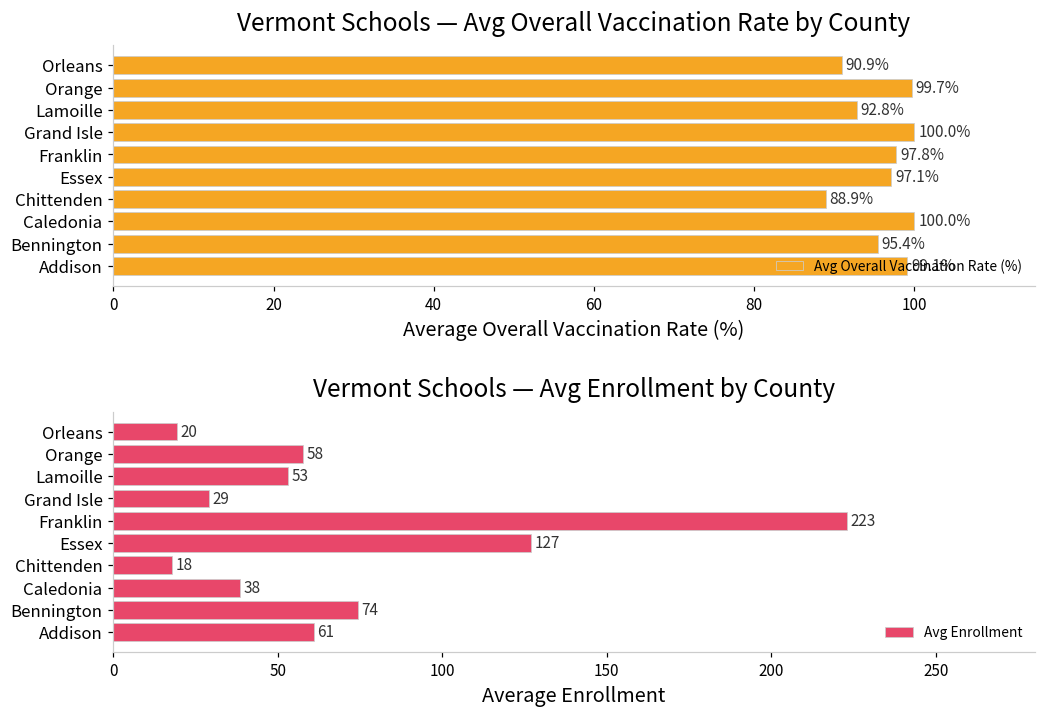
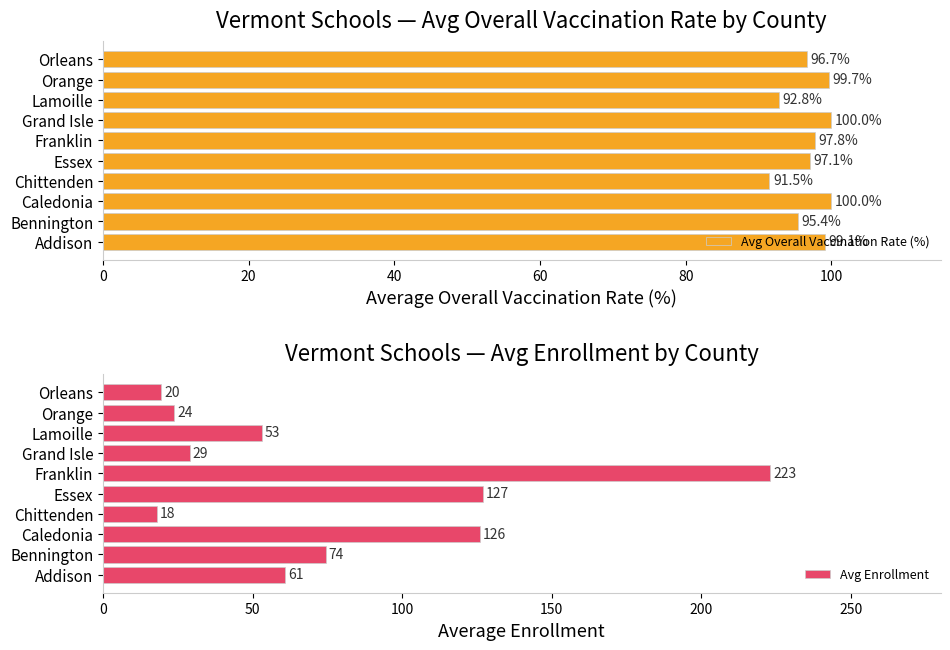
  {
    "Vermont Schools — Avg Overall Vaccination Rate by County": {
-     "Orleans": "90.9%",
+     "Orleans": "96.7%",
      "Orange": "99.7%",
      "Lamoille": "92.8%",
      "Grand Isle": "100.0%",
      "Franklin": "97.8%",
      "Essex": "97.1%",
-     "Chittenden": "88.9%",
+     "Chittenden": "91.5%",
      "Caledonia": "100.0%",
      "Bennington": "95.4%",
      "Addison": "99.1%"
    },
    "Vermont Schools — Avg Enrollment by County": {
      "Orleans": "20",
-     "Orange": "58",
+     "Orange": "24",
      "Lamoille": "53",
      "Grand Isle": "29",
      "Franklin": "223",
      "Essex": "127",
      "Chittenden": "18",
-     "Caledonia": "38",
+     "Caledonia": "126",
      "Bennington": "74",
      "Addison": "61"
    }
  }
